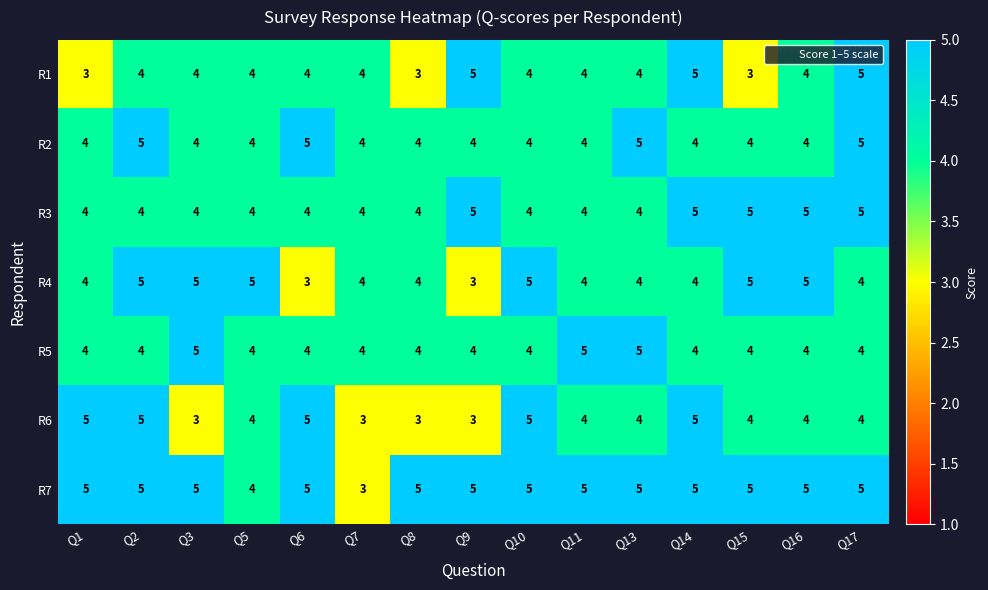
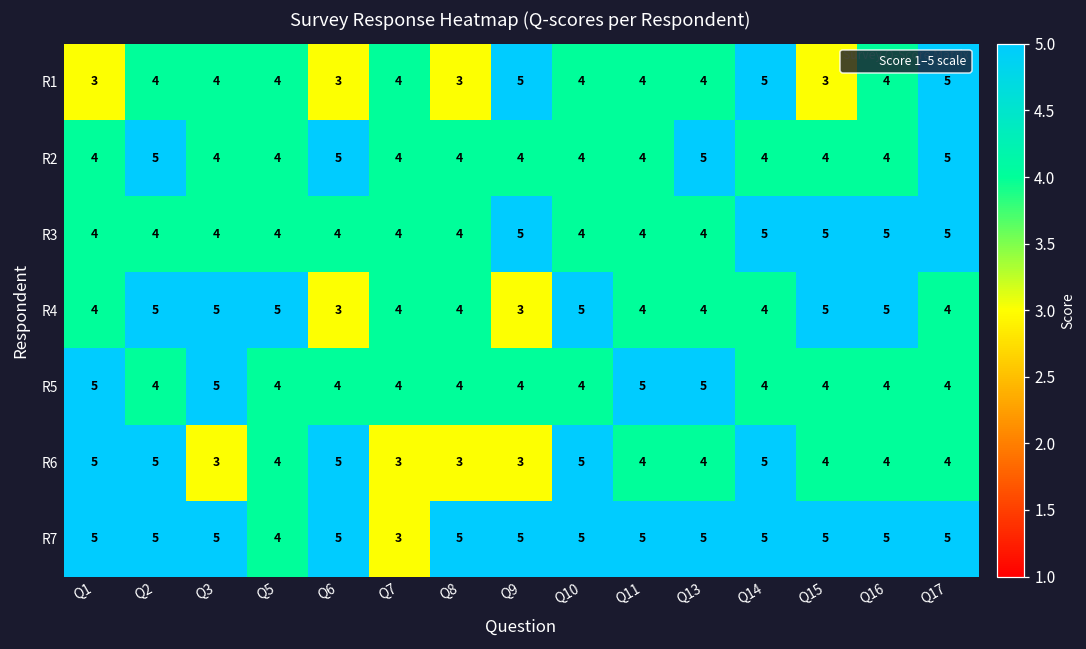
  {
    "R1": {
      "Q1": 3,
      "Q2": 4,
      "Q3": 4,
      "Q5": 4,
-     "Q6": 4,
+     "Q6": 3,
      "Q7": 4,
      "Q8": 3,
      "Q9": 5,
      "Q10": 4,
      "Q11": 4,
      "Q13": 4,
      "Q14": 5,
      "Q15": 3,
      "Q16": 4,
      "Q17": 5
    },
    "R2": {
      "Q1": 4,
      "Q2": 5,
      "Q3": 4,
      "Q5": 4,
      "Q6": 5,
      "Q7": 4,
      "Q8": 4,
      "Q9": 4,
      "Q10": 4,
      "Q11": 4,
      "Q13": 5,
      "Q14": 4,
      "Q15": 4,
      "Q16": 4,
      "Q17": 5
    },
    "R3": {
      "Q1": 4,
      "Q2": 4,
      "Q3": 4,
      "Q5": 4,
      "Q6": 4,
      "Q7": 4,
      "Q8": 4,
      "Q9": 5,
      "Q10": 4,
      "Q11": 4,
      "Q13": 4,
      "Q14": 5,
      "Q15": 5,
      "Q16": 5,
      "Q17": 5
    },
    "R4": {
      "Q1": 4,
      "Q2": 5,
      "Q3": 5,
      "Q5": 5,
      "Q6": 3,
      "Q7": 4,
      "Q8": 4,
      "Q9": 3,
      "Q10": 5,
      "Q11": 4,
      "Q13": 4,
      "Q14": 4,
      "Q15": 5,
      "Q16": 5,
      "Q17": 4
    },
    "R5": {
-     "Q1": 4,
+     "Q1": 5,
      "Q2": 4,
      "Q3": 5,
      "Q5": 4,
      "Q6": 4,
      "Q7": 4,
      "Q8": 4,
      "Q9": 4,
      "Q10": 4,
      "Q11": 5,
      "Q13": 5,
      "Q14": 4,
      "Q15": 4,
      "Q16": 4,
      "Q17": 4
    },
    "R6": {
      "Q1": 5,
      "Q2": 5,
      "Q3": 3,
      "Q5": 4,
      "Q6": 5,
      "Q7": 3,
      "Q8": 3,
      "Q9": 3,
      "Q10": 5,
      "Q11": 4,
      "Q13": 4,
      "Q14": 5,
      "Q15": 4,
      "Q16": 4,
      "Q17": 4
    },
    "R7": {
      "Q1": 5,
      "Q2": 5,
      "Q3": 5,
      "Q5": 4,
      "Q6": 5,
      "Q7": 3,
      "Q8": 5,
      "Q9": 5,
      "Q10": 5,
      "Q11": 5,
      "Q13": 5,
      "Q14": 5,
      "Q15": 5,
      "Q16": 5,
      "Q17": 5
    }
  }
